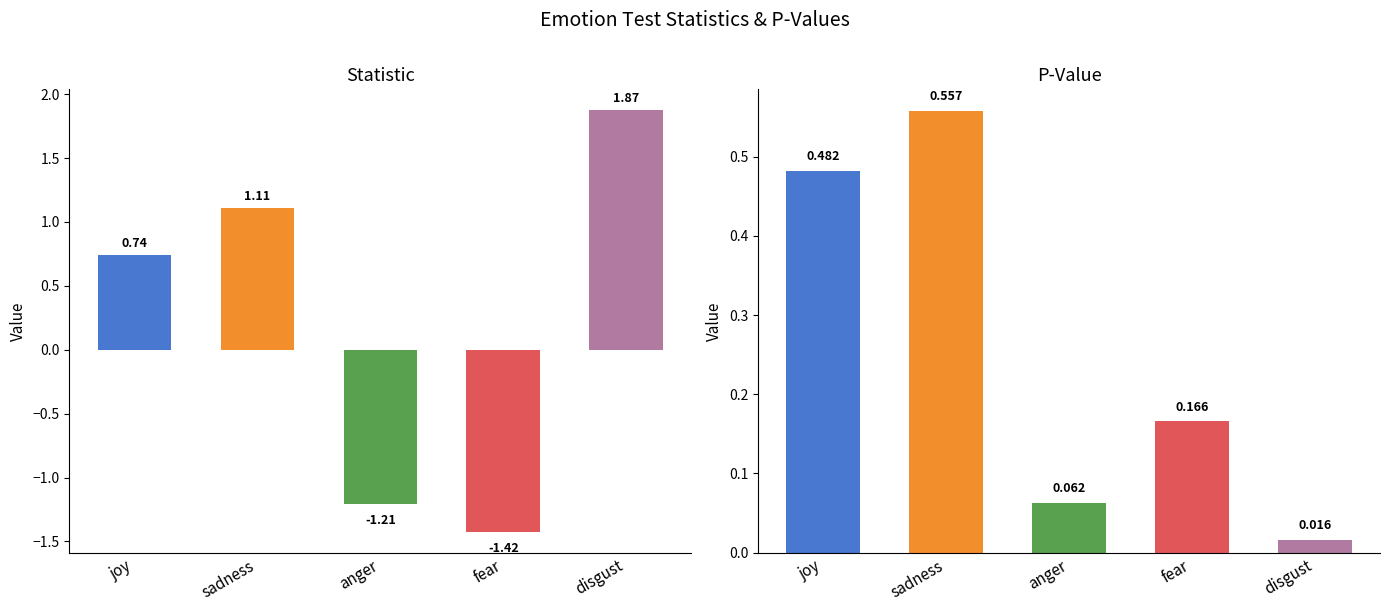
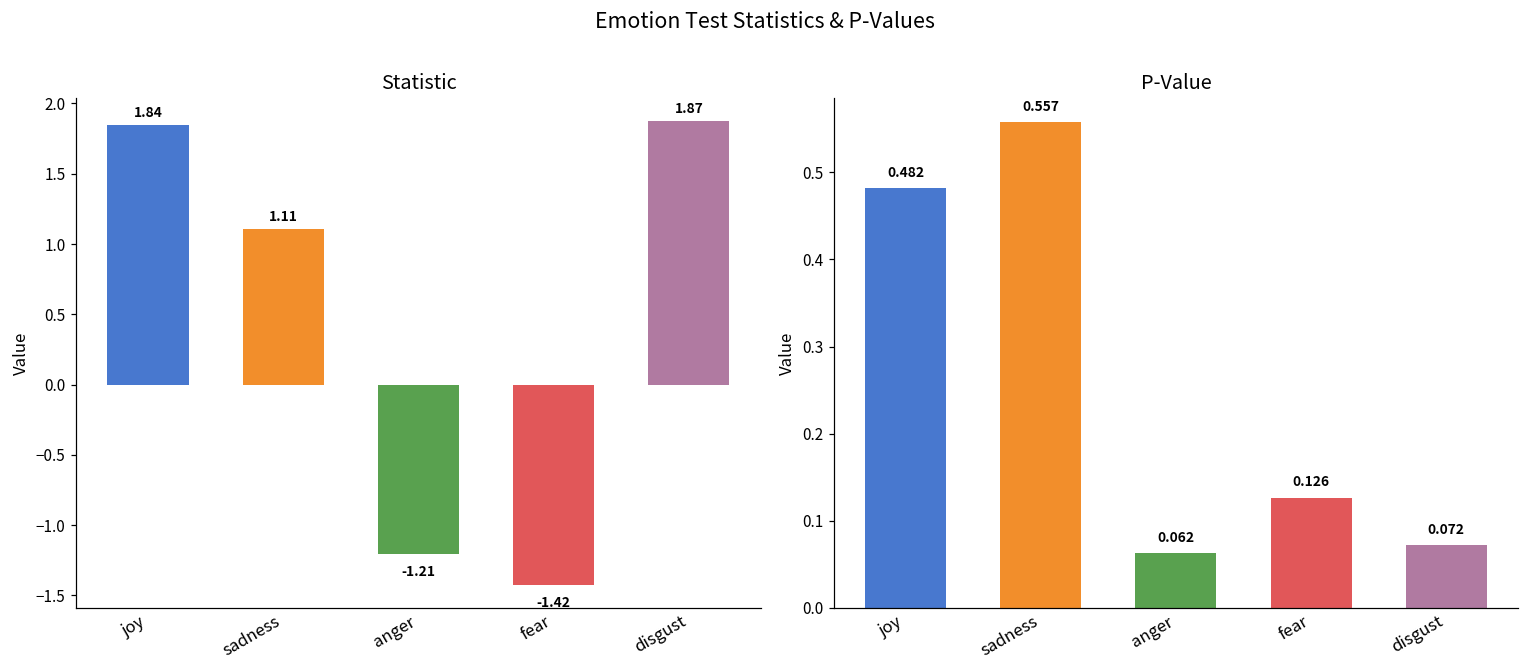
  {
    "Statistic": {
-     "joy": 0.74,
+     "joy": 1.84,
      "sadness": 1.11,
      "anger": -1.21,
      "fear": -1.42,
      "disgust": 1.87
    },
    "P-Value": {
      "joy": 0.482,
      "sadness": 0.557,
      "anger": 0.062,
-     "fear": 0.166,
-     "disgust": 0.016
+     "fear": 0.126,
+     "disgust": 0.072
    }
  }
